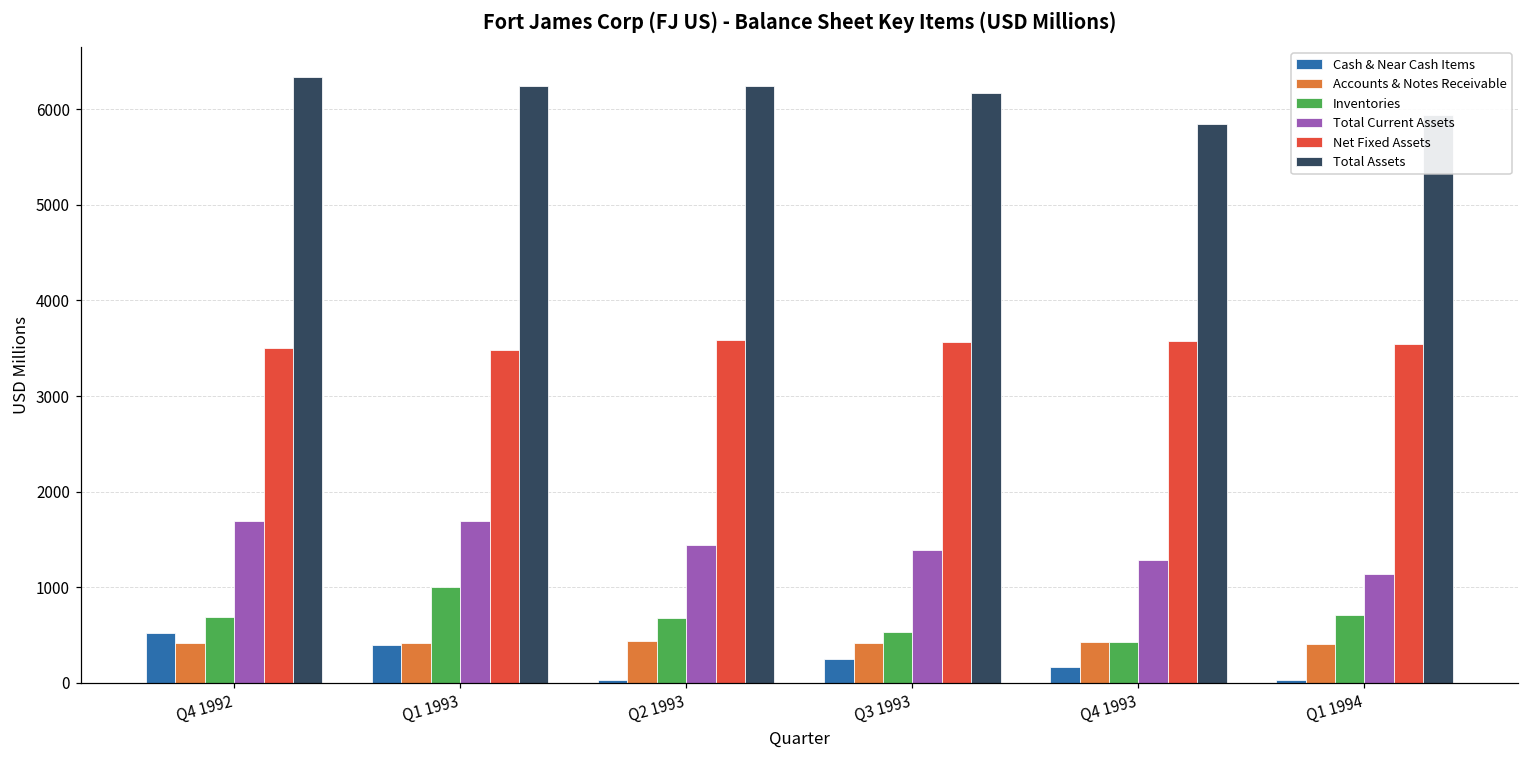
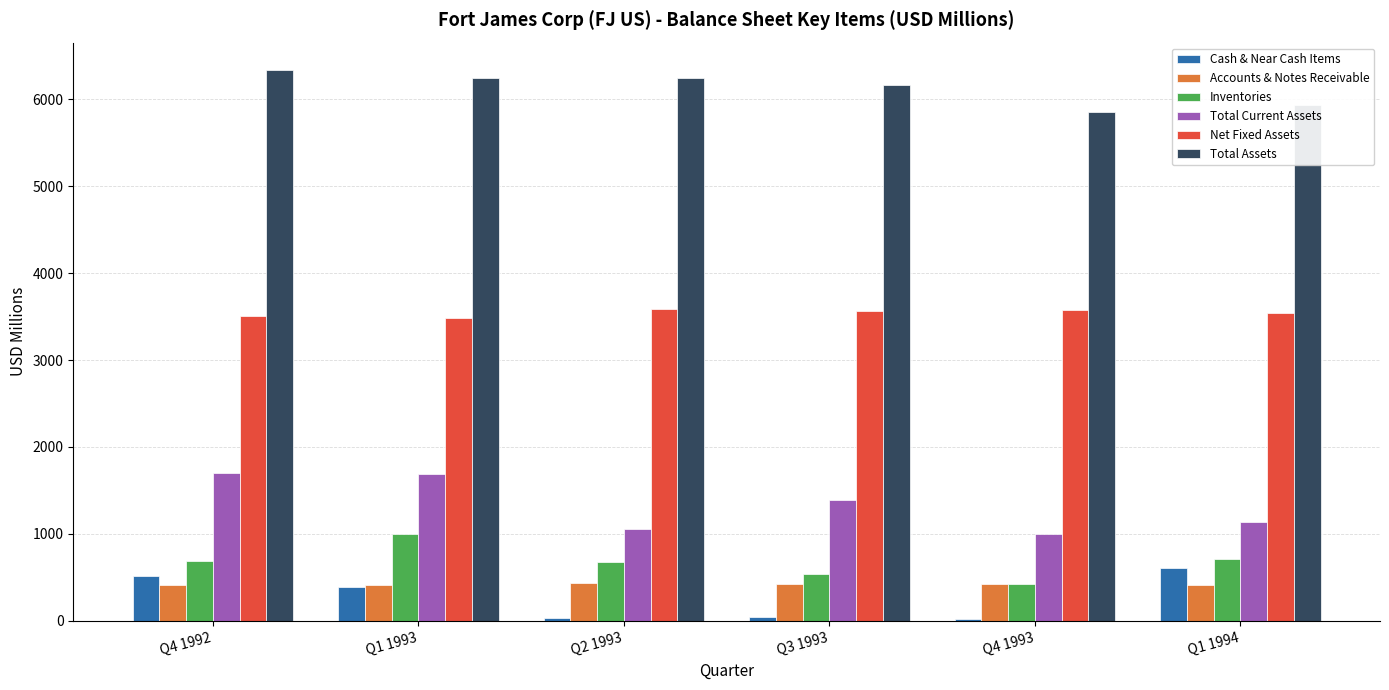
  {
    "Cash & Near Cash Items": {
      "Q4 1992": 500,
      "Q1 1993": 400,
      "Q2 1993": 0,
-     "Q3 1993": 300,
-     "Q4 1993": 200,
-     "Q1 1994": 0
+     "Q3 1993": 0,
+     "Q4 1993": 0,
+     "Q1 1994": 600
    },
    "Inventories": {
      "Q4 1992": 700,
      "Q1 1993": 1000,
      "Q2 1993": 700,
      "Q3 1993": 500,
      "Q4 1993": 400,
      "Q1 1994": 700
    },
    "Total Current Assets": {
      "Q4 1992": 1700,
      "Q1 1993": 1700,
-     "Q2 1993": 1400,
+     "Q2 1993": 1100,
      "Q3 1993": 1400,
-     "Q4 1993": 1300,
+     "Q4 1993": 1000,
      "Q1 1994": 1100
    },
    "Total Assets": {
      "Q4 1992": 6300,
      "Q1 1993": 6200,
      "Q2 1993": 6200,
      "Q3 1993": 6200,
      "Q4 1993": 5900
    }
  }
